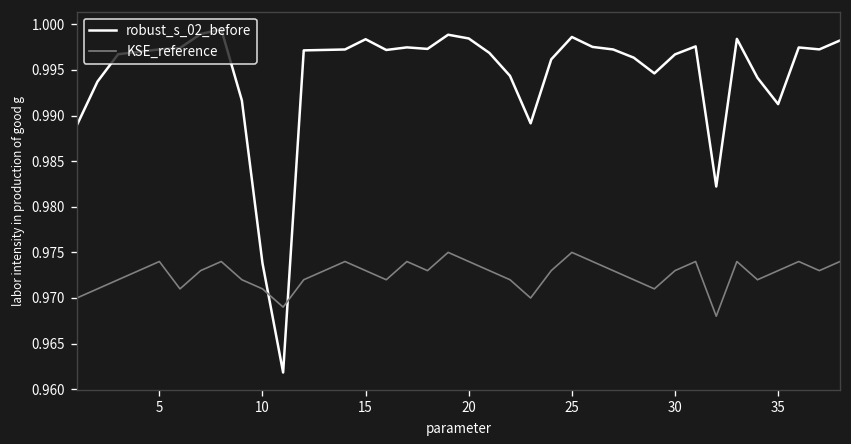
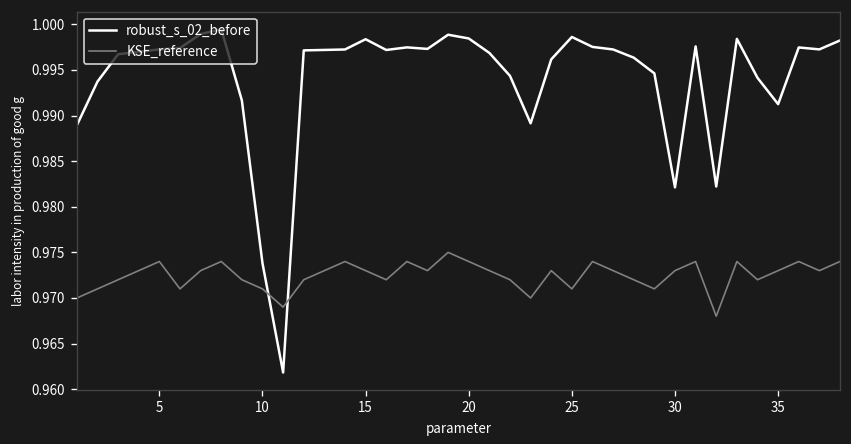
  {
    "robust_s_02_before": {
      "10": 0.974,
      "15": 0.998,
      "20": 0.998,
      "25": 0.999,
-     "30": 0.997,
+     "30": 0.982,
      "35": 0.991
    },
    "KSE_reference": {
      "5": 0.974,
      "10": 0.971,
      "15": 0.973,
      "20": 0.974,
-     "25": 0.975,
+     "25": 0.971,
      "30": 0.973,
      "35": 0.973
    }
  }
